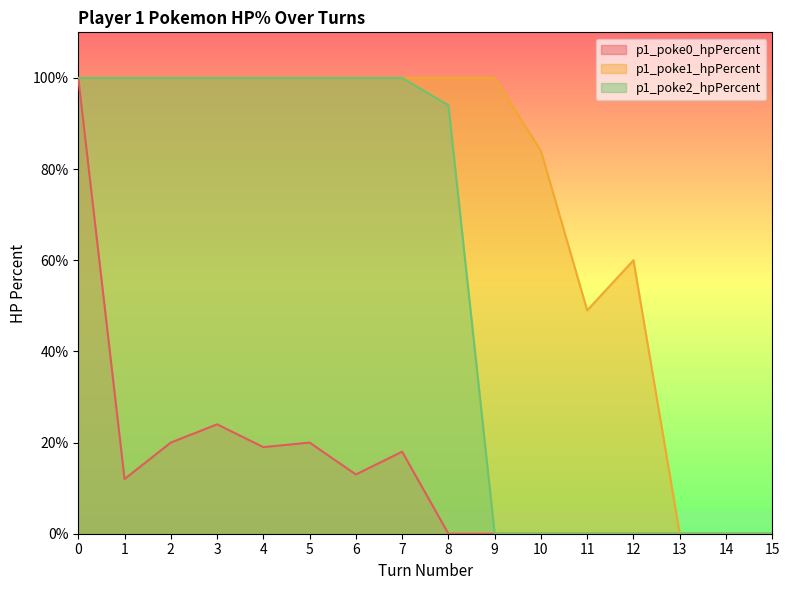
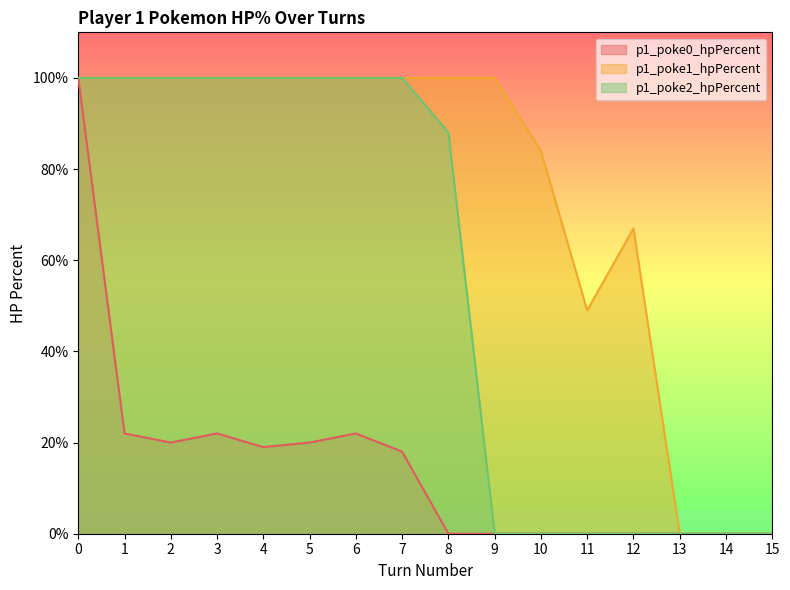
  {
    "p1_poke0_hpPercent": {
-     "1": "12%",
+     "1": "22%",
      "2": "20%",
-     "3": "24%",
+     "3": "22%",
      "4": "19%",
      "5": "20%",
-     "6": "13%",
+     "6": "22%",
      "7": "18%",
      "8": "0%"
    },
    "p1_poke1_hpPercent": {
      "8": "100%",
      "9": "100%",
      "10": "84%",
      "11": "49%",
-     "12": "60%"
+     "12": "67%"
    },
    "p1_poke2_hpPercent": {
-     "8": "94%"
+     "8": "88%"
    }
  }
